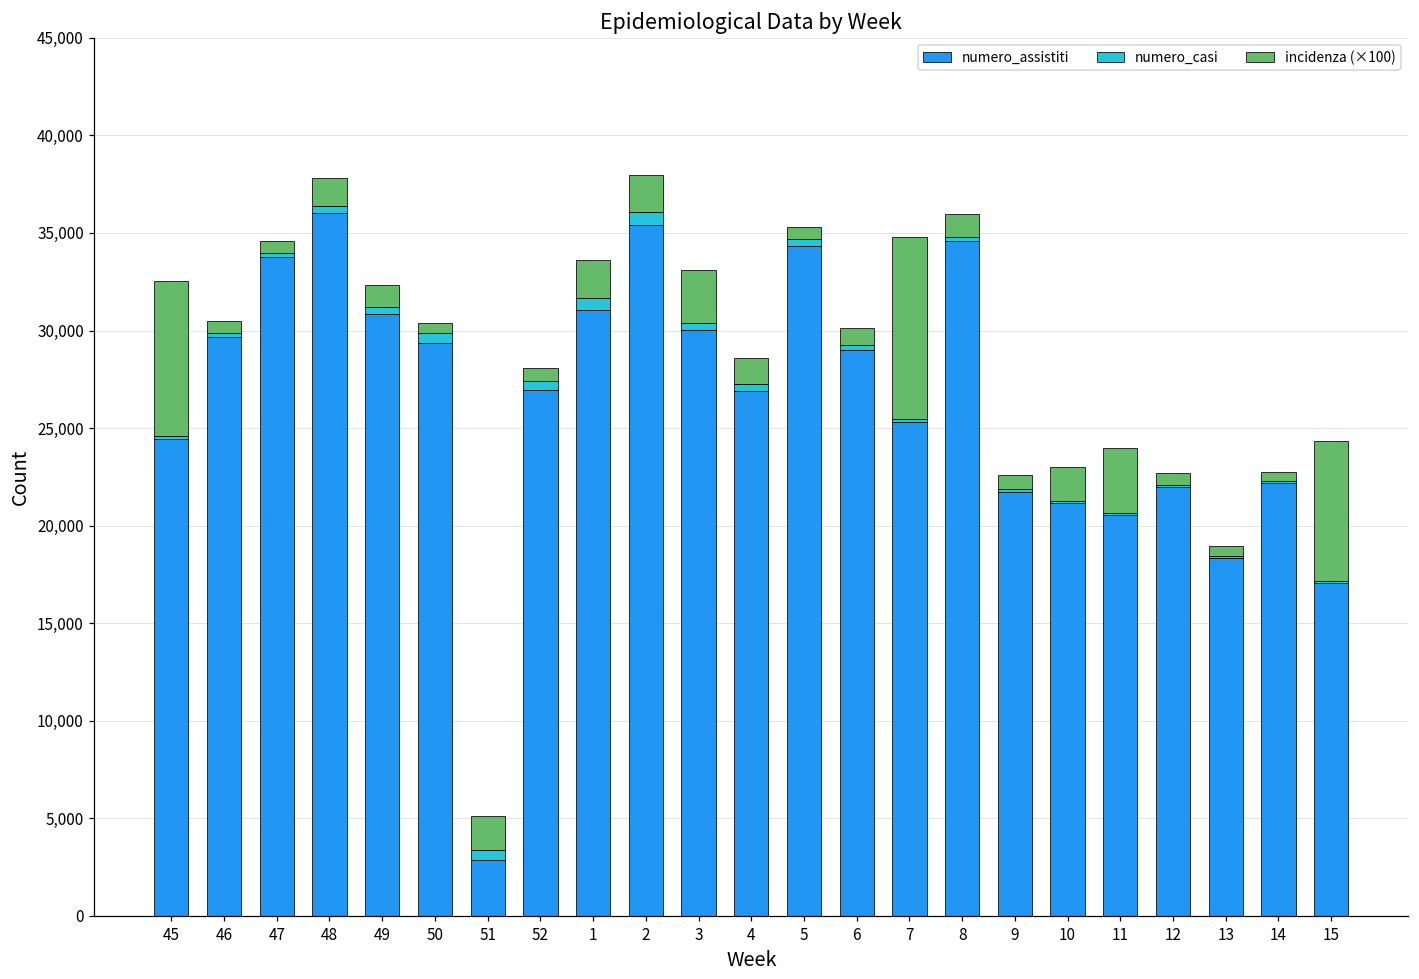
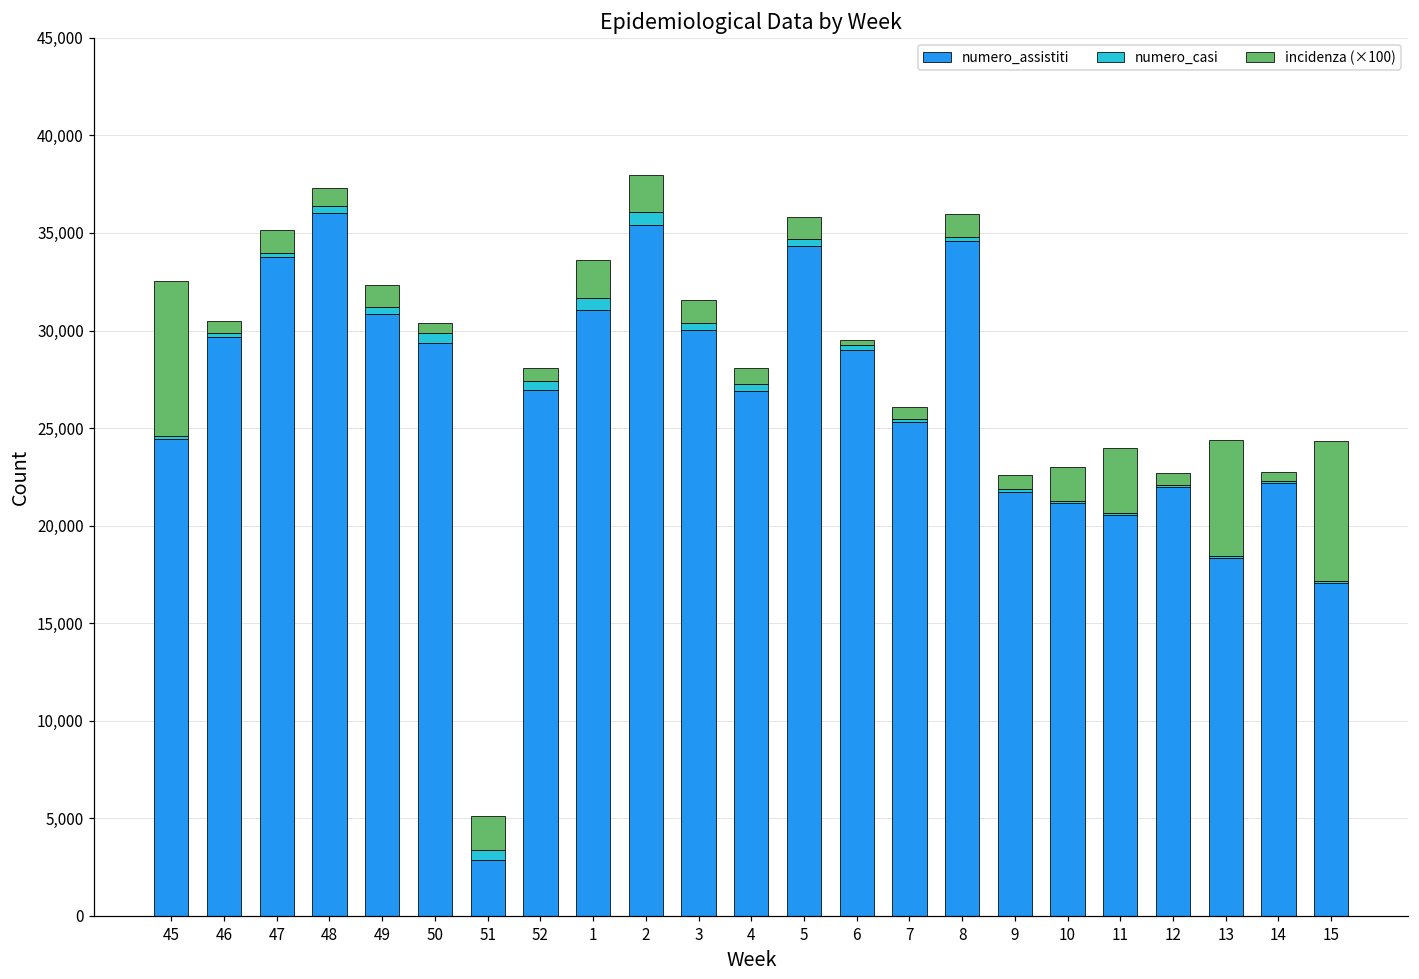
  {
    "incidenza (×100)": {
      "45": "7,900",
      "46": "700",
-     "47": "600",
-     "48": "1,400",
+     "47": "1,200",
+     "48": "900",
      "49": "1,100",
      "50": "500",
      "51": "1,800",
      "52": "700",
      "1": "2,000",
      "2": "1,900",
-     "3": "2,700",
-     "4": "1,300",
-     "5": "600",
-     "6": "900",
-     "7": "9,400",
+     "3": "1,200",
+     "4": "800",
+     "5": "1,100",
+     "6": "200",
+     "7": "600",
      "8": "1,200",
      "9": "700",
      "10": "1,700",
      "11": "3,300",
      "12": "600",
-     "13": "500",
+     "13": "6,000",
      "14": "500",
      "15": "7,200"
    }
  }
